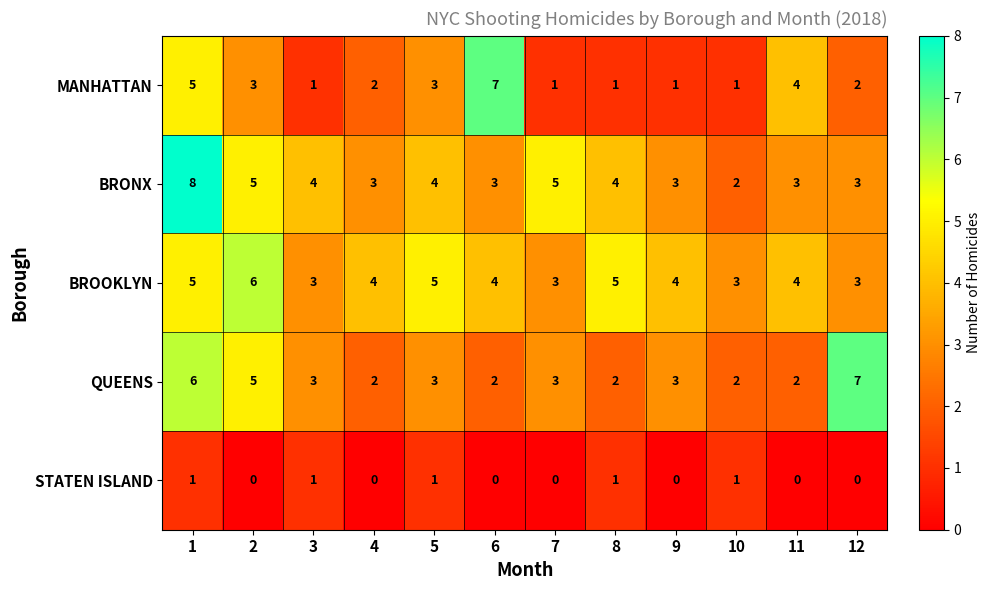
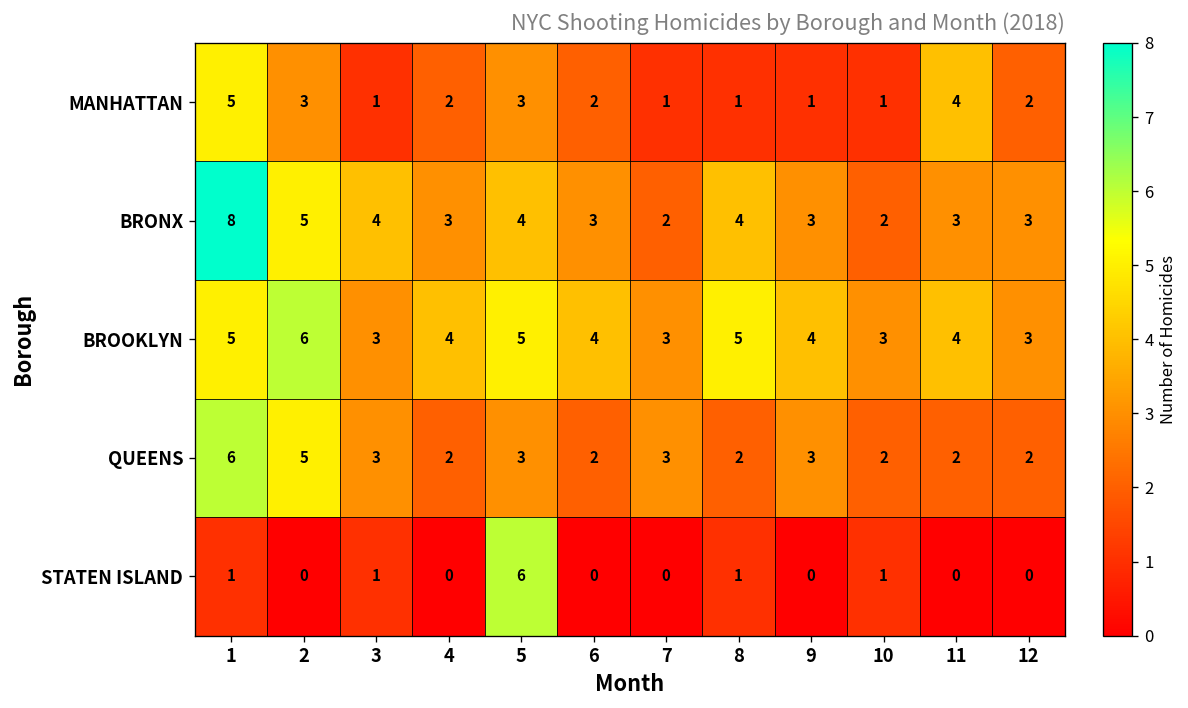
  {
    "MANHATTAN": {
      "1": 5,
      "2": 3,
      "3": 1,
      "4": 2,
      "5": 3,
-     "6": 7,
+     "6": 2,
      "7": 1,
      "8": 1,
      "9": 1,
      "10": 1,
      "11": 4,
      "12": 2
    },
    "BRONX": {
      "1": 8,
      "2": 5,
      "3": 4,
      "4": 3,
      "5": 4,
      "6": 3,
-     "7": 5,
+     "7": 2,
      "8": 4,
      "9": 3,
      "10": 2,
      "11": 3,
      "12": 3
    },
    "BROOKLYN": {
      "1": 5,
      "2": 6,
      "3": 3,
      "4": 4,
      "5": 5,
      "6": 4,
      "7": 3,
      "8": 5,
      "9": 4,
      "10": 3,
      "11": 4,
      "12": 3
    },
    "QUEENS": {
      "1": 6,
      "2": 5,
      "3": 3,
      "4": 2,
      "5": 3,
      "6": 2,
      "7": 3,
      "8": 2,
      "9": 3,
      "10": 2,
      "11": 2,
-     "12": 7
+     "12": 2
    },
    "STATEN ISLAND": {
      "1": 1,
      "2": 0,
      "3": 1,
      "4": 0,
-     "5": 1,
+     "5": 6,
      "6": 0,
      "7": 0,
      "8": 1,
      "9": 0,
      "10": 1,
      "11": 0,
      "12": 0
    }
  }
